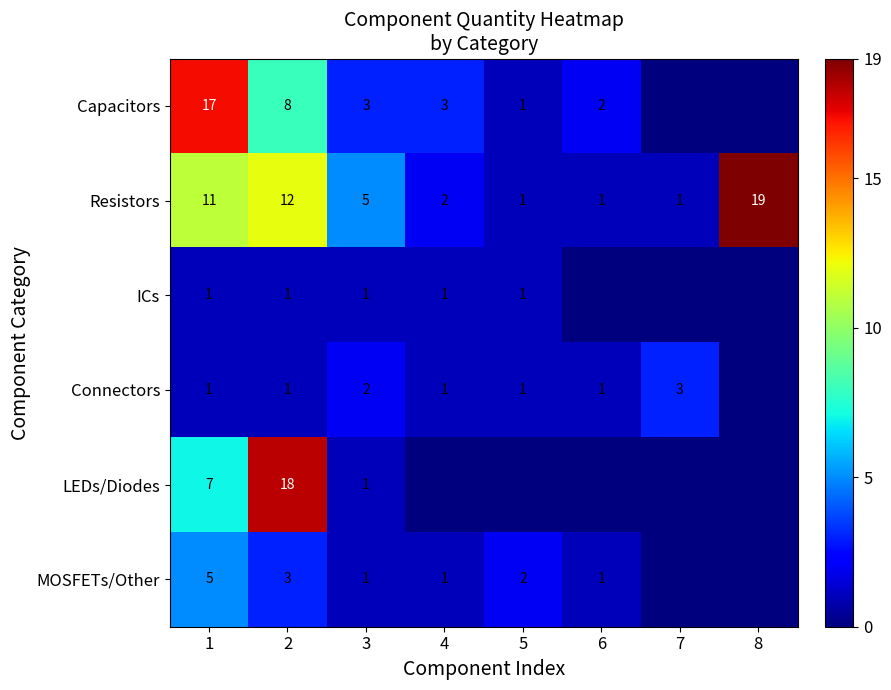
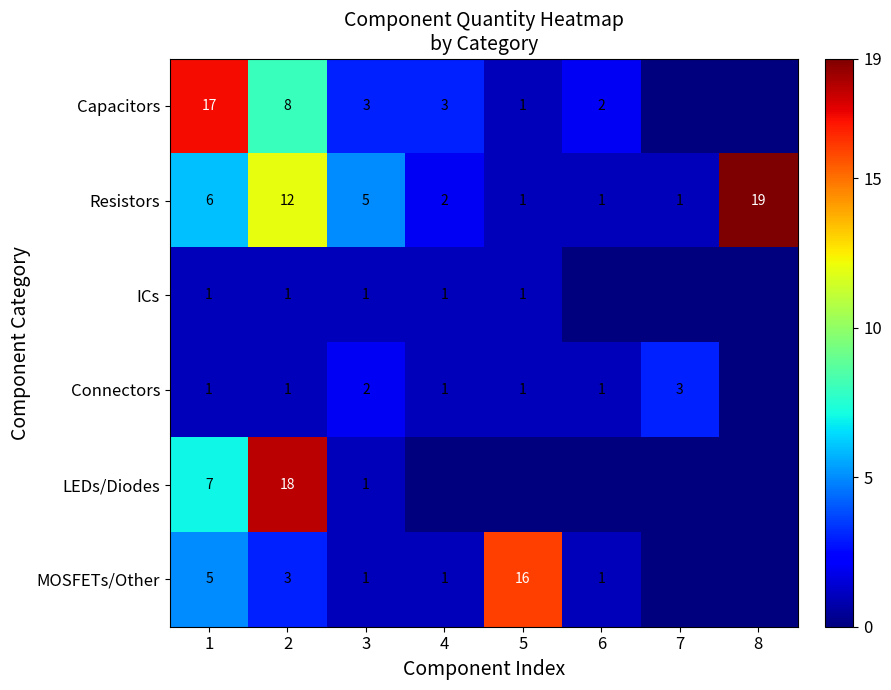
  {
    "Capacitors": {
      "1": 17,
      "2": 8,
      "3": 3,
      "4": 3,
      "5": 1,
      "6": 2
    },
    "Resistors": {
-     "1": 11,
+     "1": 6,
      "2": 12,
      "3": 5,
      "4": 2,
      "5": 1,
      "6": 1,
      "7": 1,
      "8": 19
    },
    "ICs": {
      "1": 1,
      "2": 1,
      "3": 1,
      "4": 1,
      "5": 1
    },
    "Connectors": {
      "1": 1,
      "2": 1,
      "3": 2,
      "4": 1,
      "5": 1,
      "6": 1,
      "7": 3
    },
    "LEDs/Diodes": {
      "1": 7,
      "2": 18,
      "3": 1
    },
    "MOSFETs/Other": {
      "1": 5,
      "2": 3,
      "3": 1,
      "4": 1,
-     "5": 2,
+     "5": 16,
      "6": 1
    }
  }
